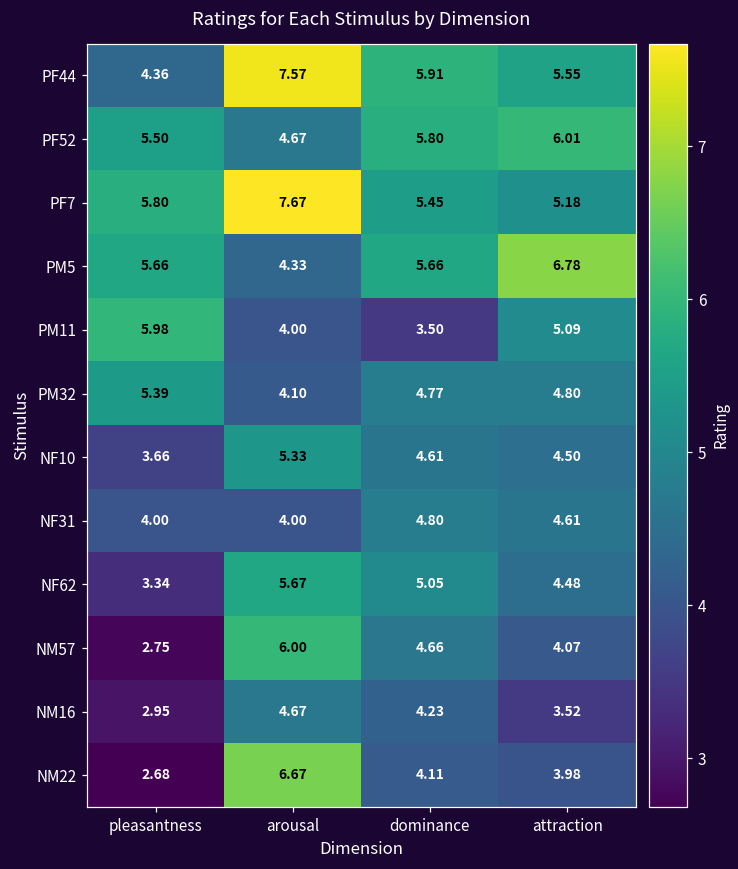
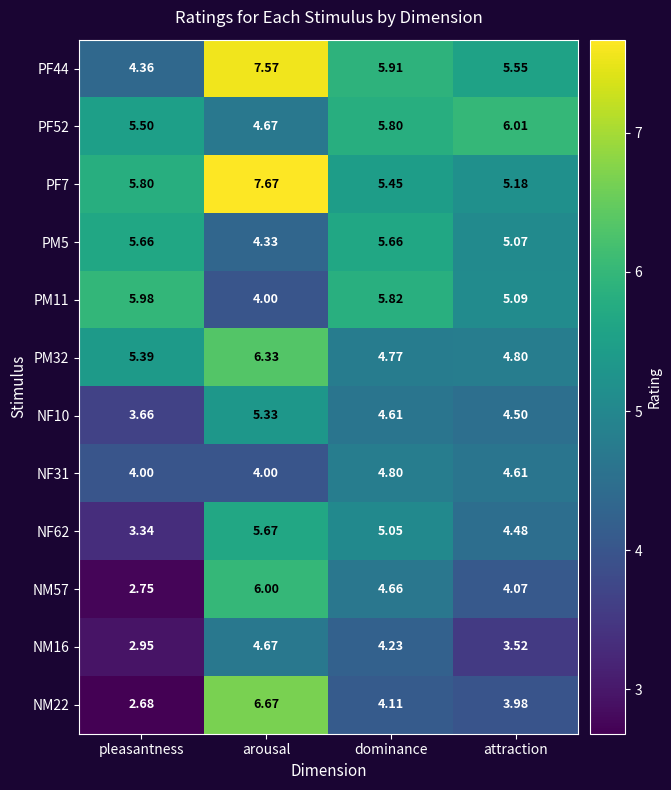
  {
    "PF44": {
      "pleasantness": 4.36,
      "arousal": 7.57,
      "dominance": 5.91,
      "attraction": 5.55
    },
    "PF52": {
      "pleasantness": 5.50,
      "arousal": 4.67,
      "dominance": 5.80,
      "attraction": 6.01
    },
    "PF7": {
      "pleasantness": 5.80,
      "arousal": 7.67,
      "dominance": 5.45,
      "attraction": 5.18
    },
    "PM5": {
      "pleasantness": 5.66,
      "arousal": 4.33,
      "dominance": 5.66,
-     "attraction": 6.78
+     "attraction": 5.07
    },
    "PM11": {
      "pleasantness": 5.98,
      "arousal": 4.00,
-     "dominance": 3.50,
+     "dominance": 5.82,
      "attraction": 5.09
    },
    "PM32": {
      "pleasantness": 5.39,
-     "arousal": 4.10,
+     "arousal": 6.33,
      "dominance": 4.77,
      "attraction": 4.80
    },
    "NF10": {
      "pleasantness": 3.66,
      "arousal": 5.33,
      "dominance": 4.61,
      "attraction": 4.50
    },
    "NF31": {
      "pleasantness": 4.00,
      "arousal": 4.00,
      "dominance": 4.80,
      "attraction": 4.61
    },
    "NF62": {
      "pleasantness": 3.34,
      "arousal": 5.67,
      "dominance": 5.05,
      "attraction": 4.48
    },
    "NM57": {
      "pleasantness": 2.75,
      "arousal": 6.00,
      "dominance": 4.66,
      "attraction": 4.07
    },
    "NM16": {
      "pleasantness": 2.95,
      "arousal": 4.67,
      "dominance": 4.23,
      "attraction": 3.52
    },
    "NM22": {
      "pleasantness": 2.68,
      "arousal": 6.67,
      "dominance": 4.11,
      "attraction": 3.98
    }
  }
